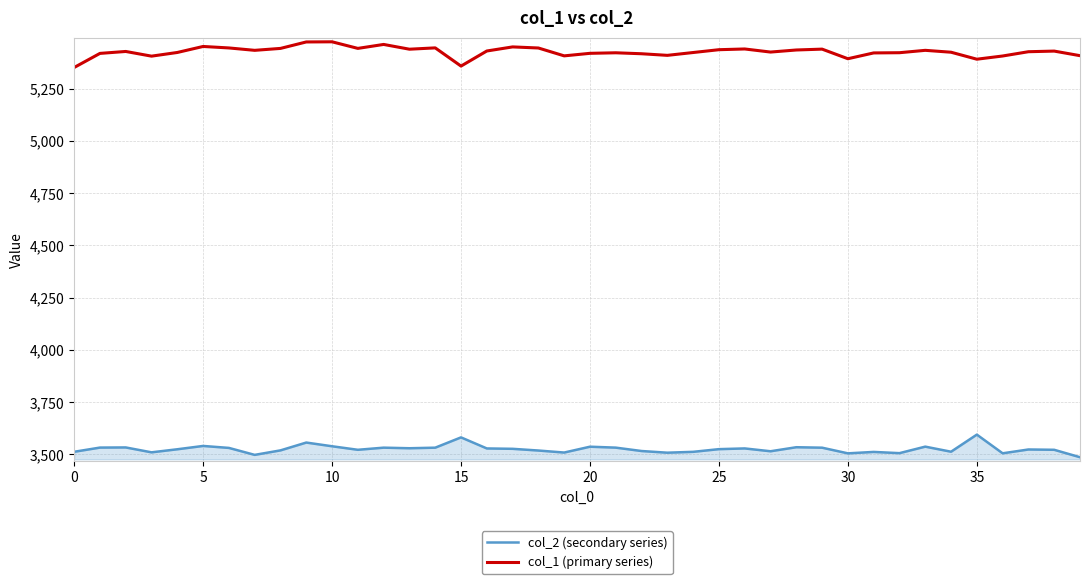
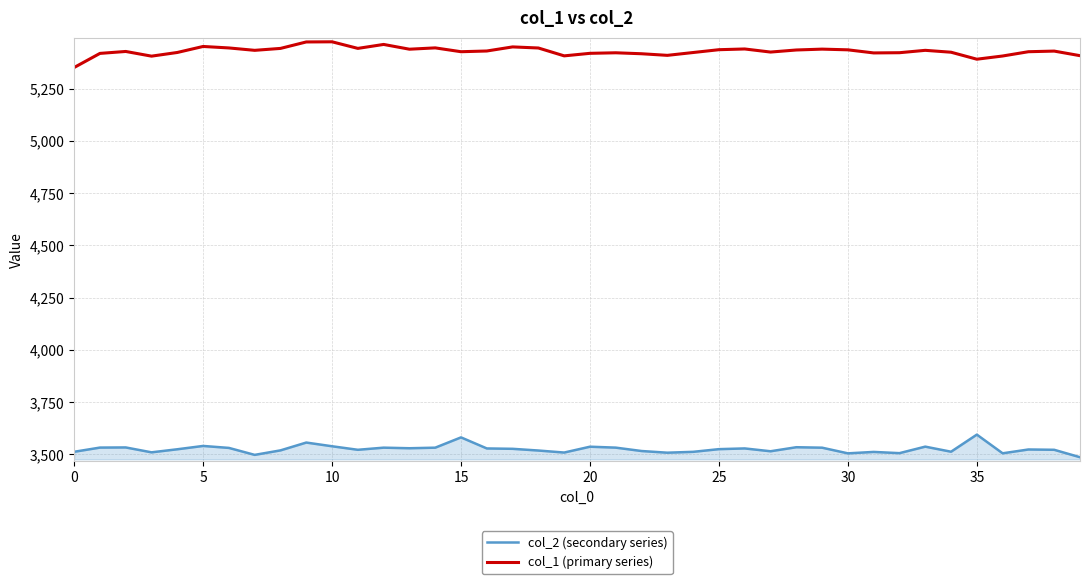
  {
    "col_2 (secondary series)": {
      "0": "3,510",
      "5": "3,540",
      "10": "3,540",
      "15": "3,580",
      "20": "3,540",
      "25": "3,530",
      "30": "3,510",
      "35": "3,600"
    },
    "col_1 (primary series)": {
      "0": "5,350",
      "5": "5,450",
      "10": "5,470",
-     "15": "5,360",
+     "15": "5,430",
      "20": "5,420",
      "25": "5,440",
-     "30": "5,390",
+     "30": "5,440",
      "35": "5,390"
    }
  }
